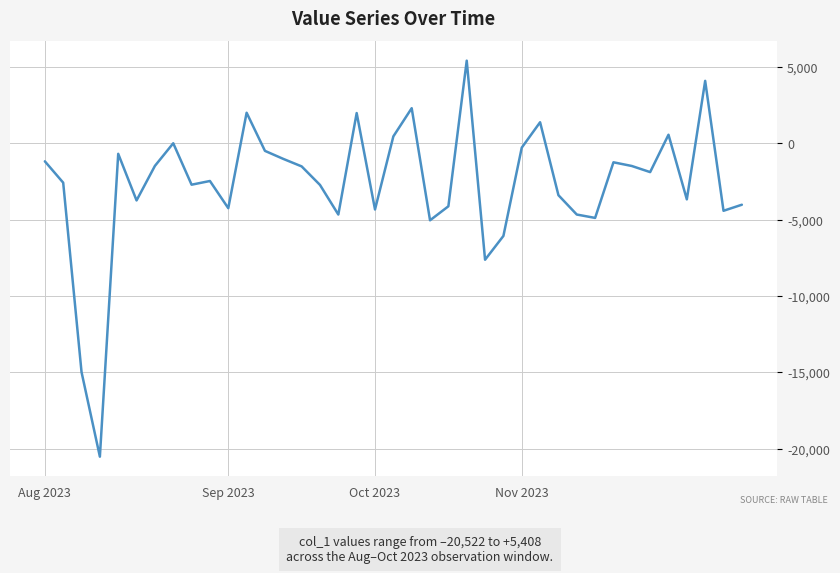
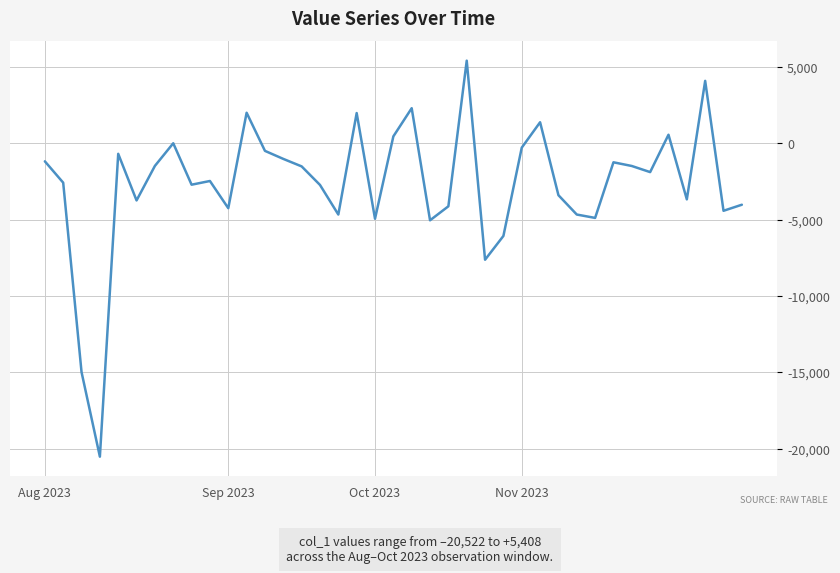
  {
    "Aug 2023": "-1,200",
    "Sep 2023": "-4,300",
-   "Oct 2023": "-4,300",
+   "Oct 2023": "-4,900",
    "Nov 2023": "-300"
  }
